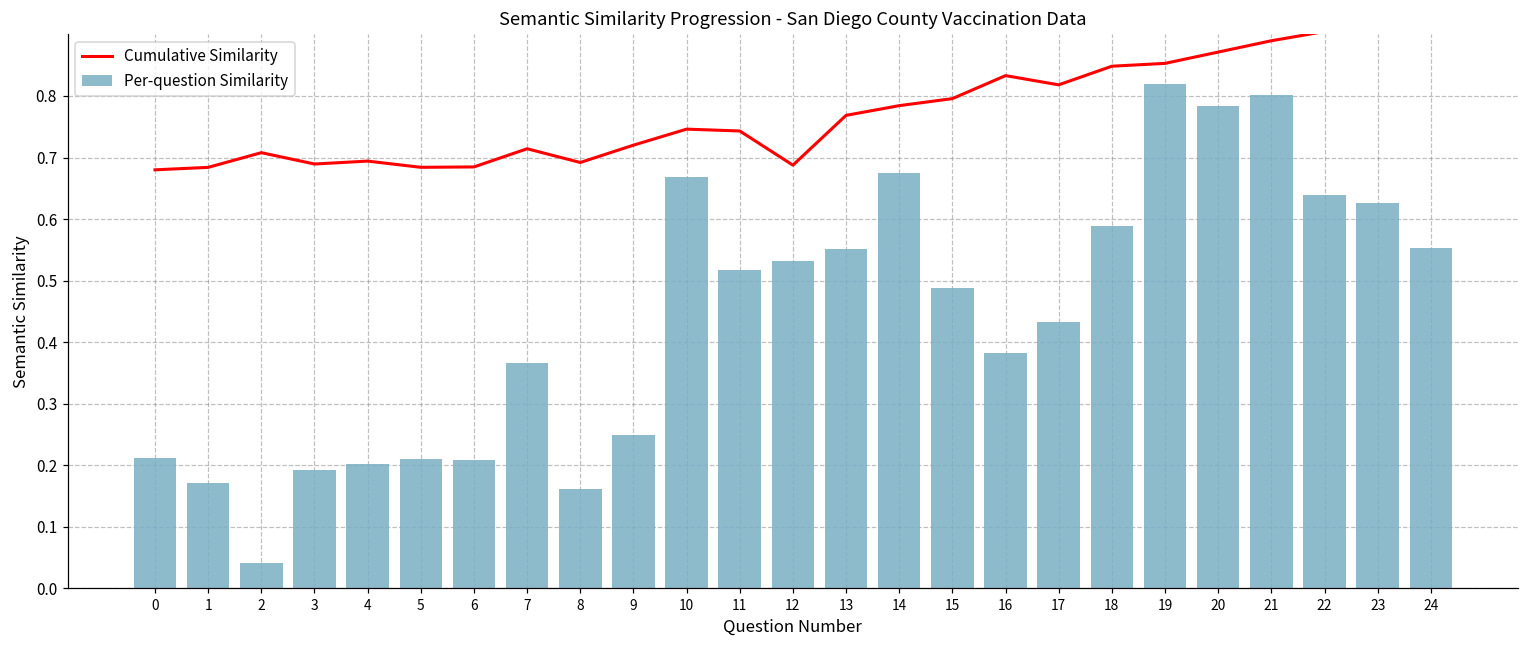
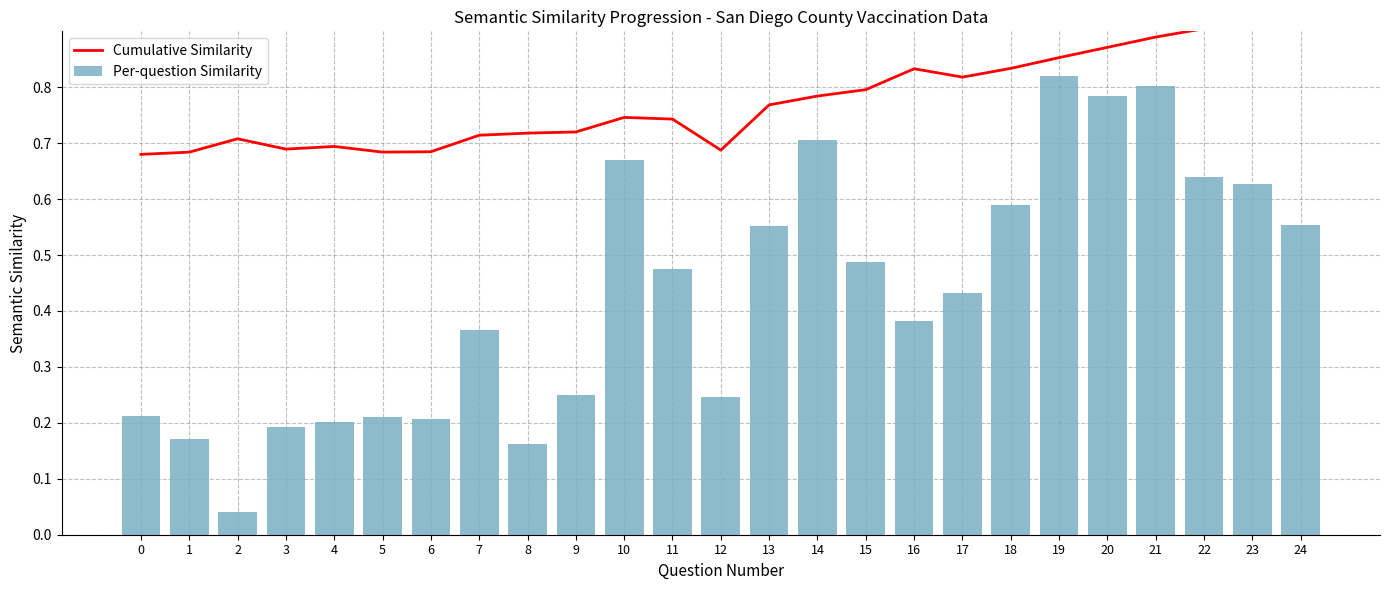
  {
    "Cumulative Similarity": {
      "0": 0.68,
      "1": 0.68,
      "2": 0.71,
      "3": 0.69,
      "4": 0.69,
      "5": 0.68,
      "6": 0.68,
      "7": 0.71,
-     "8": 0.69,
+     "8": 0.72,
      "9": 0.72,
      "10": 0.75,
      "11": 0.74,
      "12": 0.69,
      "13": 0.77,
      "14": 0.78,
      "15": 0.80,
      "16": 0.83,
      "17": 0.82,
-     "18": 0.85,
+     "18": 0.83,
      "19": 0.85,
      "20": 0.87,
      "21": 0.89
    },
    "Per-question Similarity": {
      "0": 0.21,
      "1": 0.17,
      "2": 0.04,
      "3": 0.19,
      "4": 0.20,
      "5": 0.21,
      "6": 0.21,
      "7": 0.37,
      "8": 0.16,
      "9": 0.25,
      "10": 0.67,
-     "11": 0.52,
-     "12": 0.53,
+     "11": 0.48,
+     "12": 0.25,
      "13": 0.55,
-     "14": 0.67,
+     "14": 0.71,
      "15": 0.49,
      "16": 0.38,
      "17": 0.43,
      "18": 0.59,
      "19": 0.82,
      "20": 0.78,
      "21": 0.80,
      "22": 0.64,
      "23": 0.63,
      "24": 0.55
    }
  }
